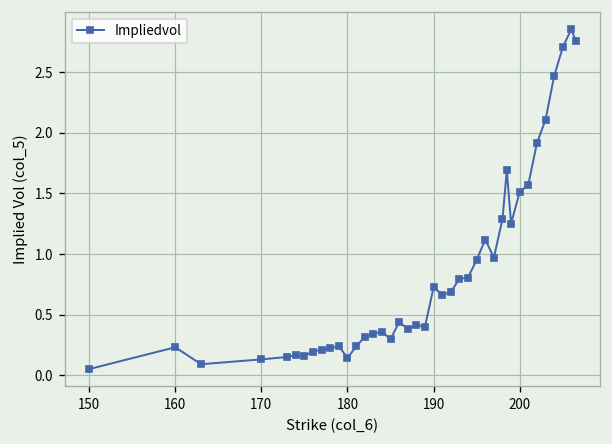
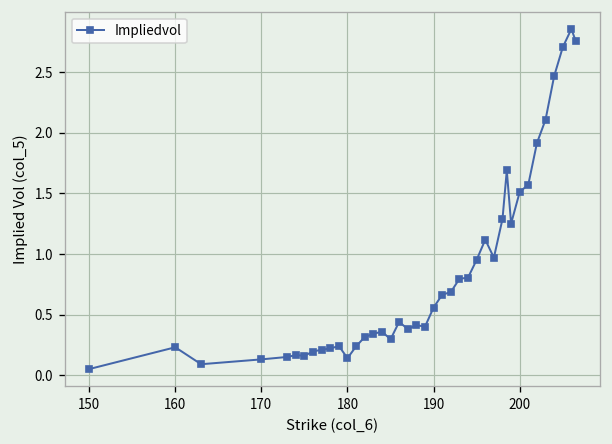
  {
    "150": 0.05,
    "160": 0.23,
    "170": 0.13,
    "180": 0.14,
-   "190": 0.73,
+   "190": 0.56,
    "200": 1.51
  }
